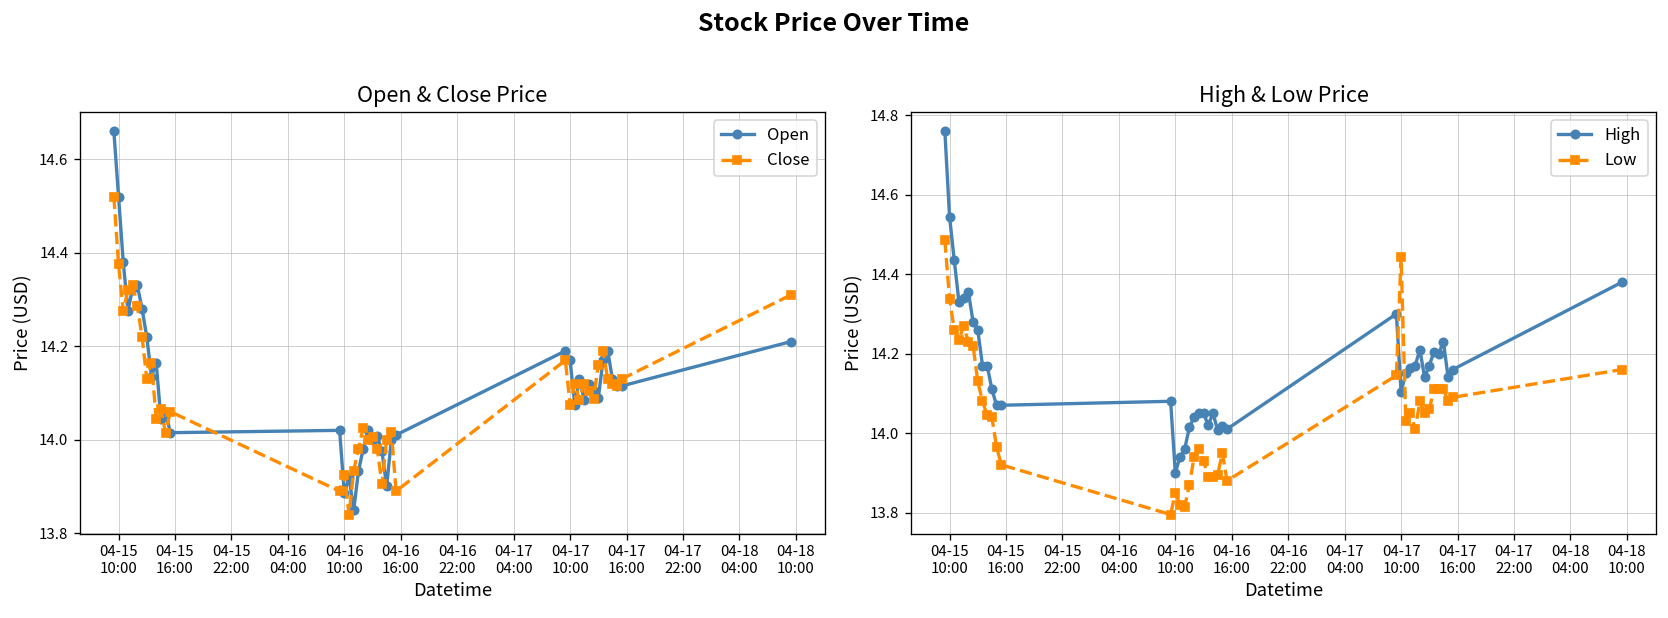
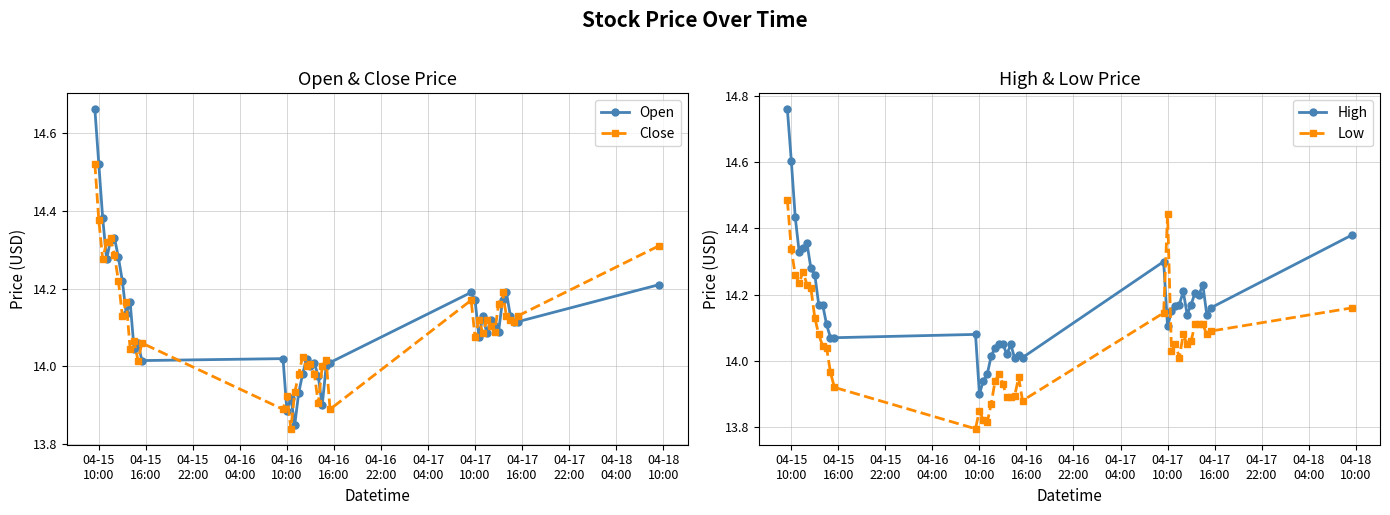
  {
    "Open & Close Price": {
      "Open": {
        "04-15 10:00": 14.52,
        "04-16 10:00": 13.89,
        "04-17 10:00": 14.17
      },
      "Close": {
        "04-15 10:00": 14.38,
        "04-16 10:00": 13.93,
        "04-17 10:00": 14.07
      }
    },
    "High & Low Price": {
      "High": {
-       "04-15 10:00": 14.55,
+       "04-15 10:00": 14.61,
        "04-16 10:00": 13.90,
        "04-17 10:00": 14.10
      },
      "Low": {
        "04-15 10:00": 14.34,
        "04-16 10:00": 13.85,
        "04-17 10:00": 14.44
      }
    }
  }
